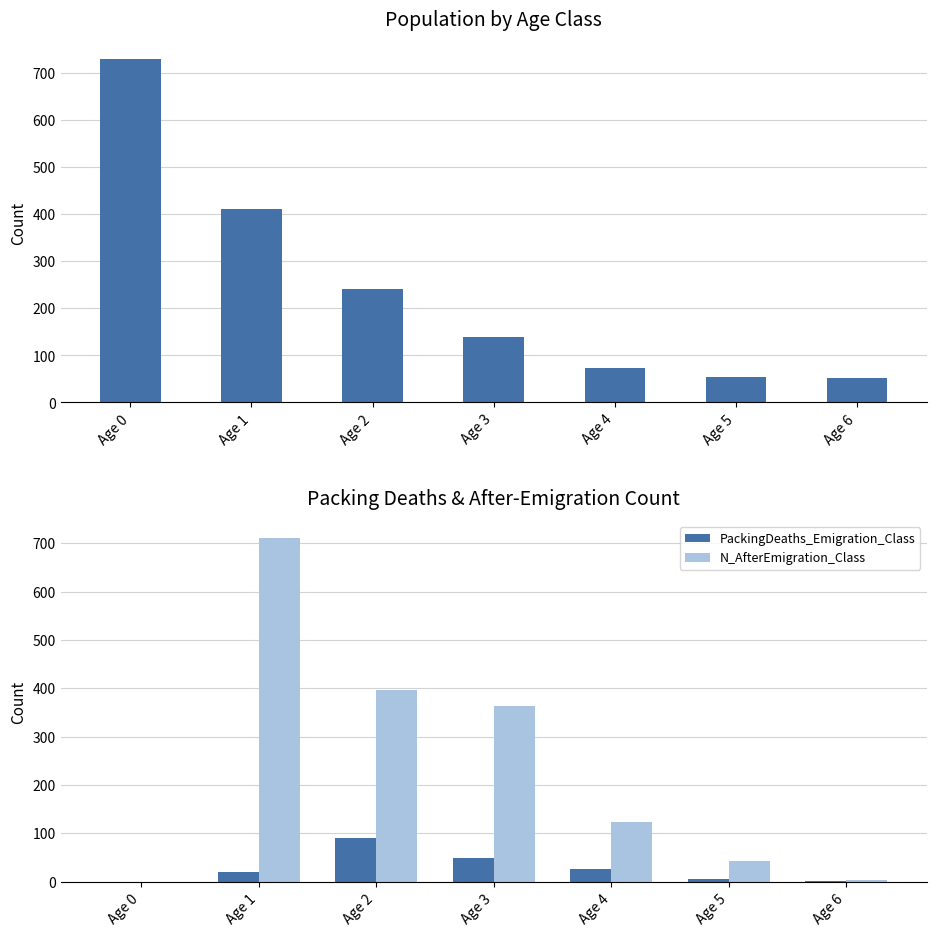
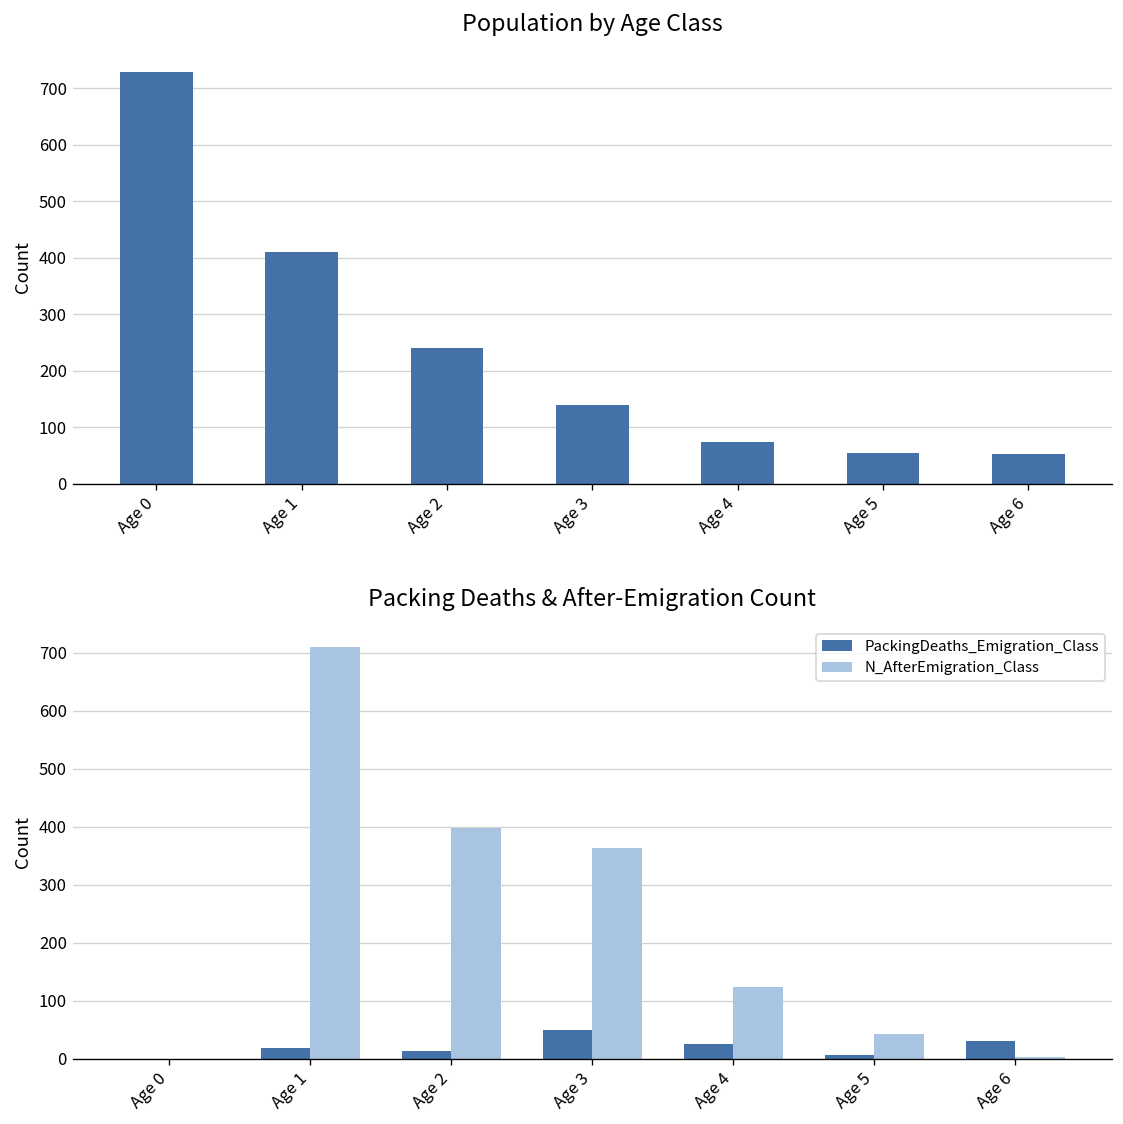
  {
    "Population by Age Class": {
      "Age 0": 730,
      "Age 1": 410,
      "Age 2": 240,
      "Age 3": 140,
      "Age 4": 70,
      "Age 5": 50,
      "Age 6": 50
    },
    "Packing Deaths & After-Emigration Count": {
      "PackingDeaths_Emigration_Class": {
        "Age 0": 0,
        "Age 1": 20,
-       "Age 2": 90,
+       "Age 2": 10,
        "Age 3": 50,
        "Age 4": 30,
        "Age 5": 10,
-       "Age 6": 0
+       "Age 6": 30
      },
      "N_AfterEmigration_Class": {
        "Age 0": 0,
        "Age 1": 710,
        "Age 2": 400,
        "Age 3": 360,
        "Age 4": 120,
        "Age 5": 40
      }
    }
  }
